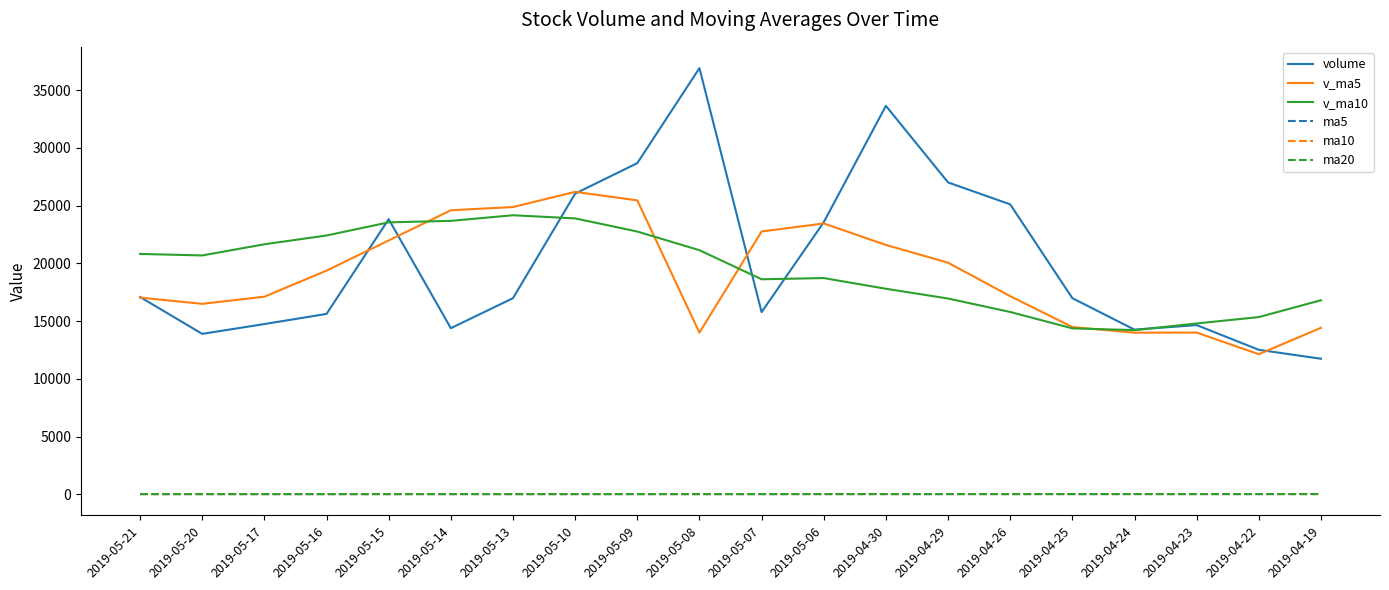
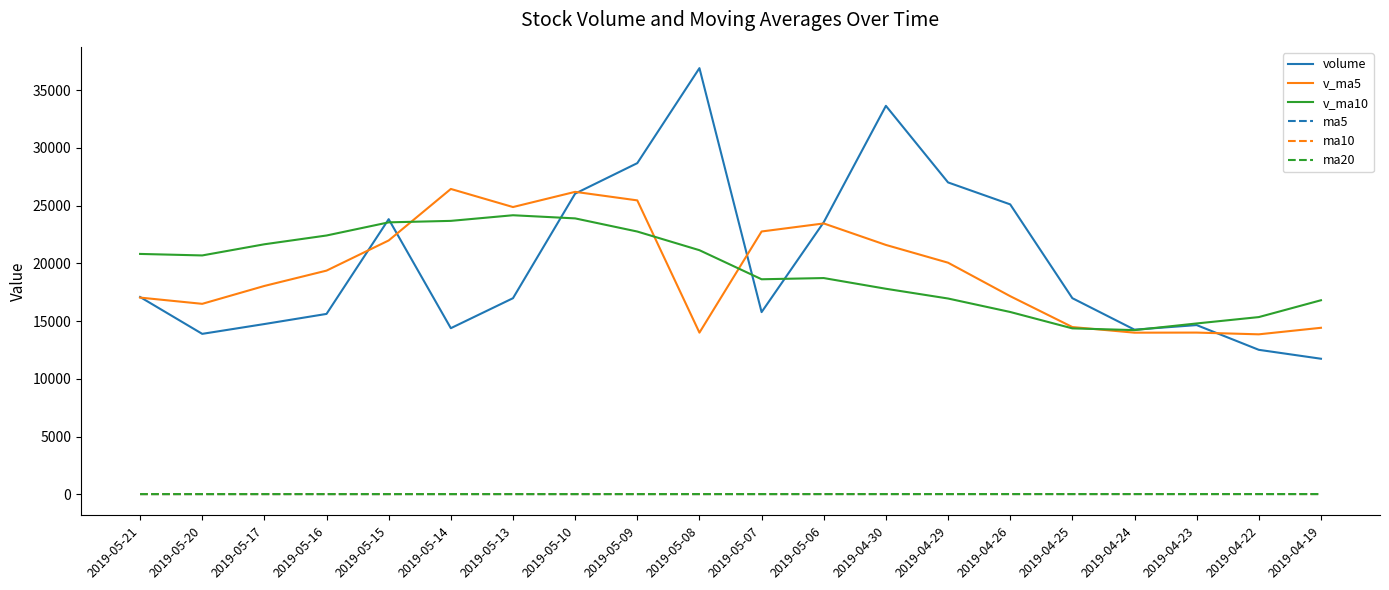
  {
    "volume": {
      "2019-05-20": 13900,
      "2019-05-17": 14700,
      "2019-05-16": 15600,
      "2019-05-15": 23800,
      "2019-05-14": 14400,
      "2019-05-13": 17000,
      "2019-05-09": 28700,
      "2019-05-08": 36900,
      "2019-05-07": 15800,
      "2019-04-30": 33600,
      "2019-04-29": 27000,
      "2019-04-26": 25100,
      "2019-04-25": 17000,
      "2019-04-22": 12500,
      "2019-04-19": 11700
    },
    "v_ma5": {
      "2019-05-20": 16500,
-     "2019-05-17": 17100,
+     "2019-05-17": 18000,
      "2019-05-16": 19400,
      "2019-05-15": 22000,
-     "2019-05-14": 24600,
+     "2019-05-14": 26400,
      "2019-05-13": 24900,
      "2019-05-09": 25500,
      "2019-05-08": 14000,
      "2019-05-07": 22800,
      "2019-04-30": 21600,
      "2019-04-29": 20100,
      "2019-04-26": 17200,
      "2019-04-24": 14000,
      "2019-04-23": 14000,
-     "2019-04-22": 12100,
+     "2019-04-22": 13900,
      "2019-04-19": 14400
    }
  }
